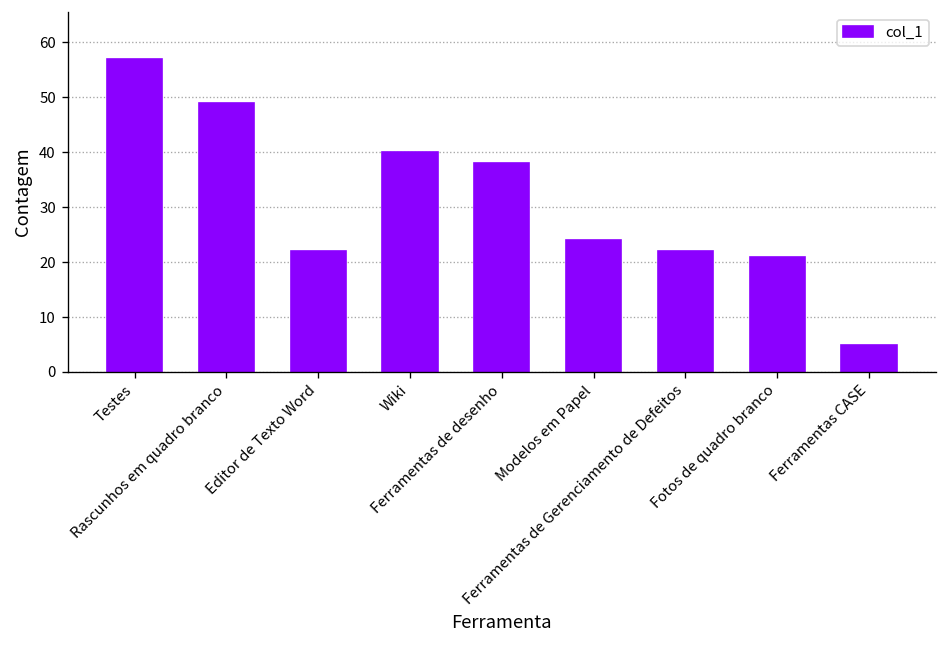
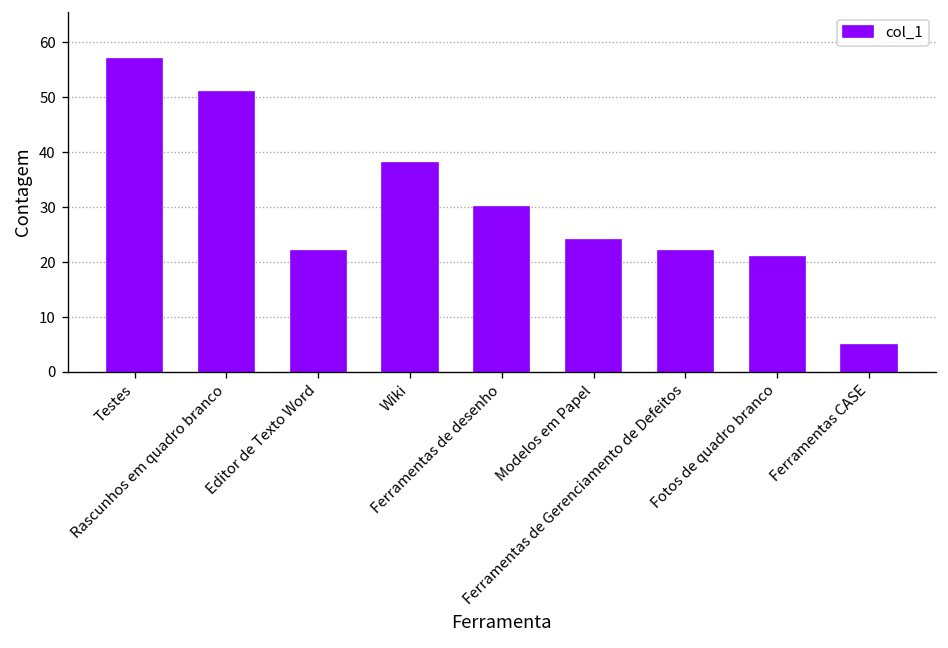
  {
    "Testes": 57,
-   "Rascunhos em quadro branco": 49,
+   "Rascunhos em quadro branco": 51,
    "Editor de Texto Word": 22,
-   "Wiki": 40,
-   "Ferramentas de desenho": 38,
+   "Wiki": 38,
+   "Ferramentas de desenho": 30,
    "Modelos em Papel": 24,
    "Ferramentas de Gerenciamento de Defeitos": 22,
    "Fotos de quadro branco": 21,
    "Ferramentas CASE": 5
  }
